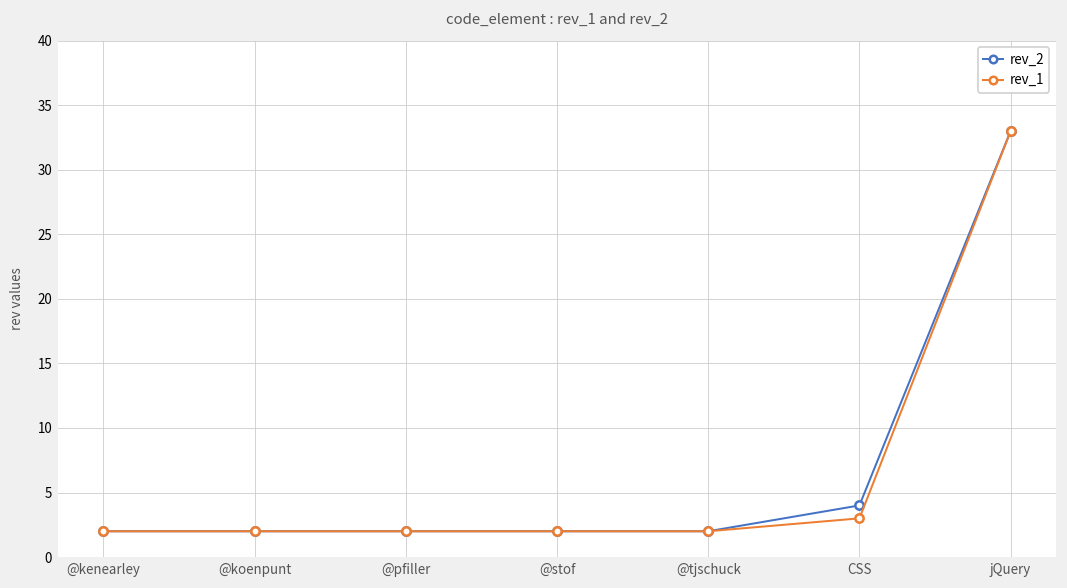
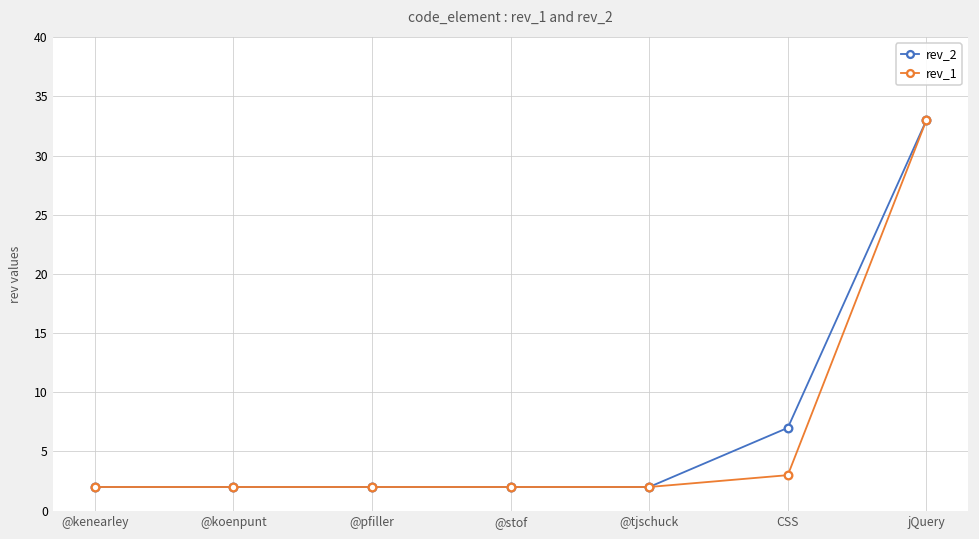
  {
    "rev_2": {
-     "CSS": 4
+     "CSS": 7
    },
    "rev_1": {
      "CSS": 3
    }
  }
